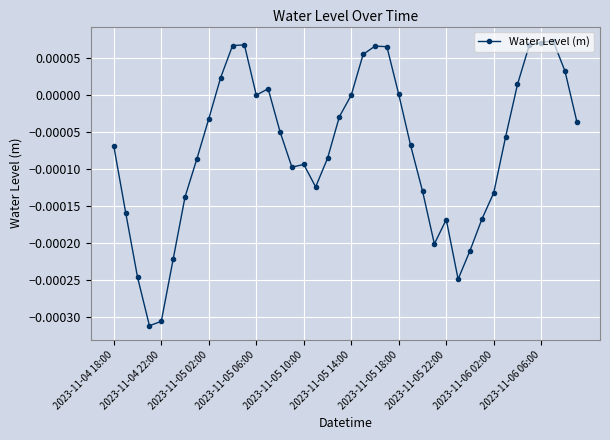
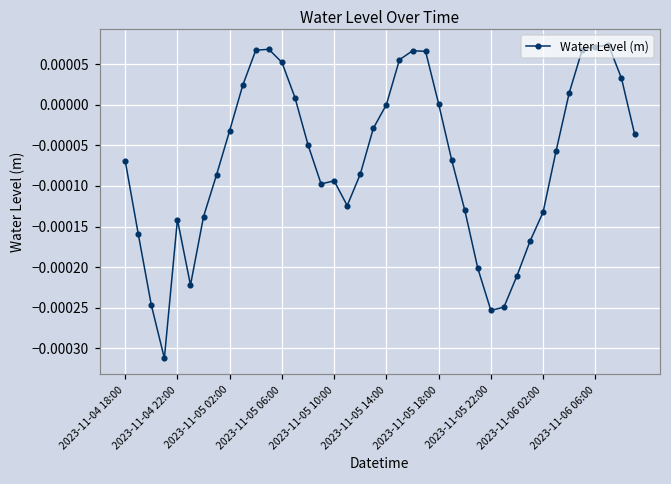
  {
    "2023-11-04 18:00": -0.00007,
-   "2023-11-04 22:00": -0.00031,
+   "2023-11-04 22:00": -0.00014,
    "2023-11-05 02:00": -0.00003,
-   "2023-11-05 06:00": 0.0000,
+   "2023-11-05 06:00": 0.0001,
    "2023-11-05 10:00": -0.00009,
    "2023-11-05 14:00": 0.00000,
    "2023-11-05 18:00": 0.00000,
-   "2023-11-05 22:00": -0.00017,
+   "2023-11-05 22:00": -0.00025,
    "2023-11-06 02:00": -0.00013
  }
